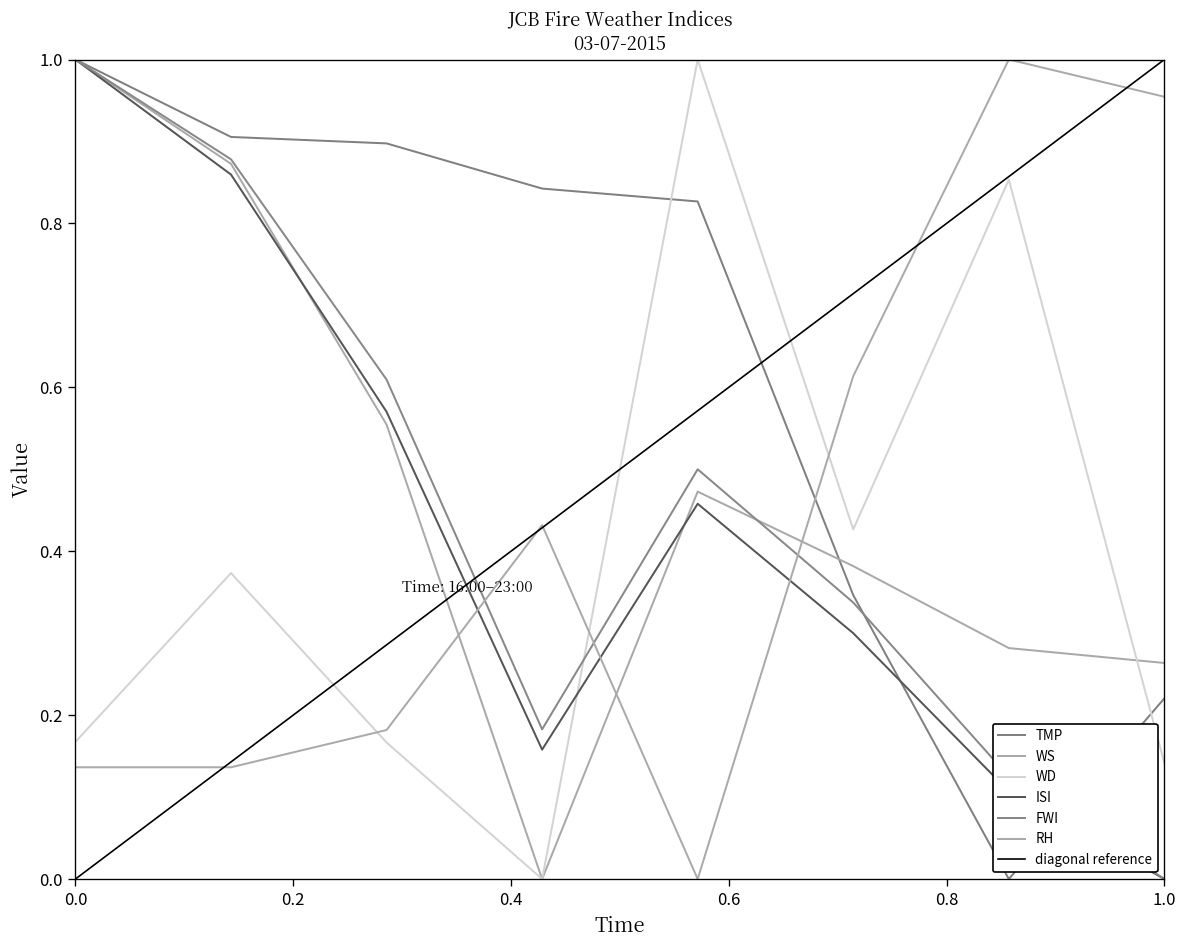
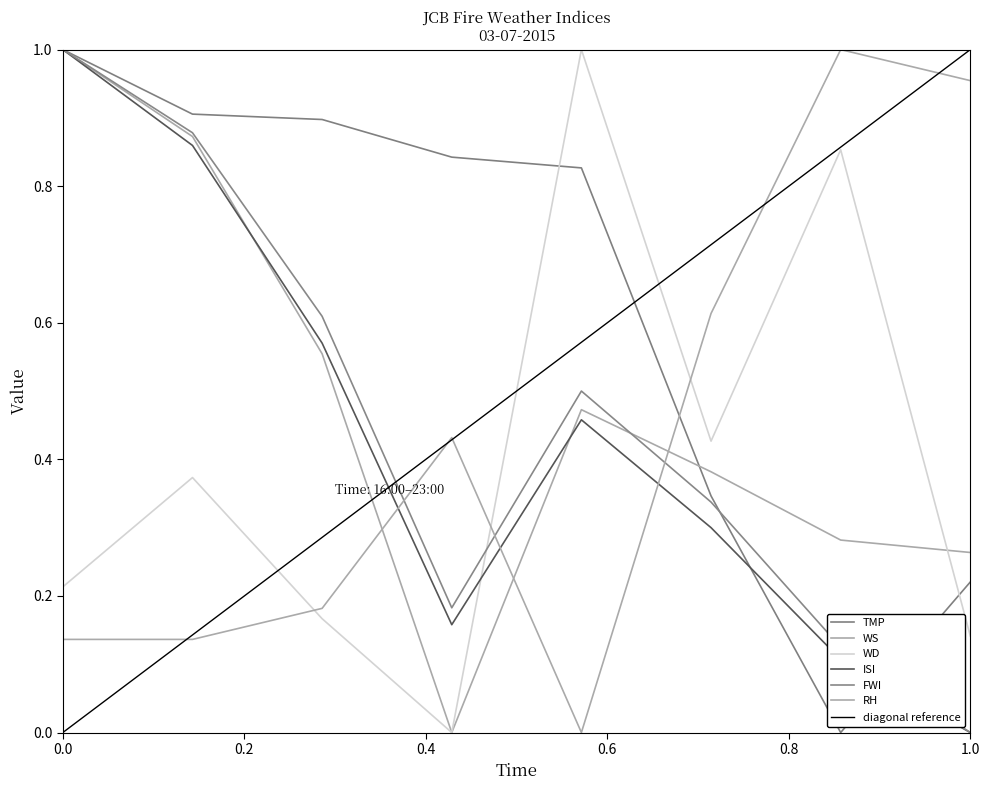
  {
    "WD": {
-     "0.0": 0.17,
+     "0.0": 0.21,
      "1.0": 0.14
    },
    "diagonal reference": {
      "0.0": 0.00,
      "1.0": 1.00
    }
  }
